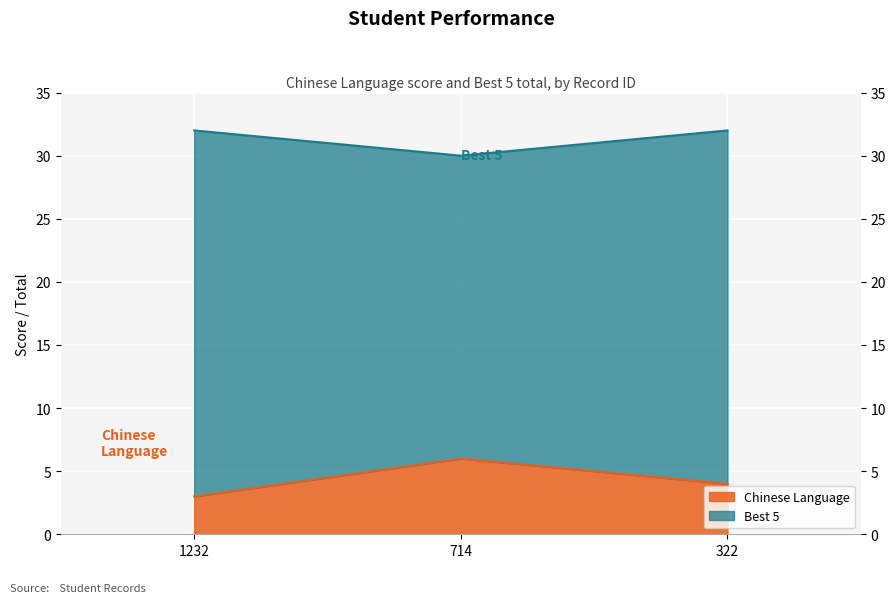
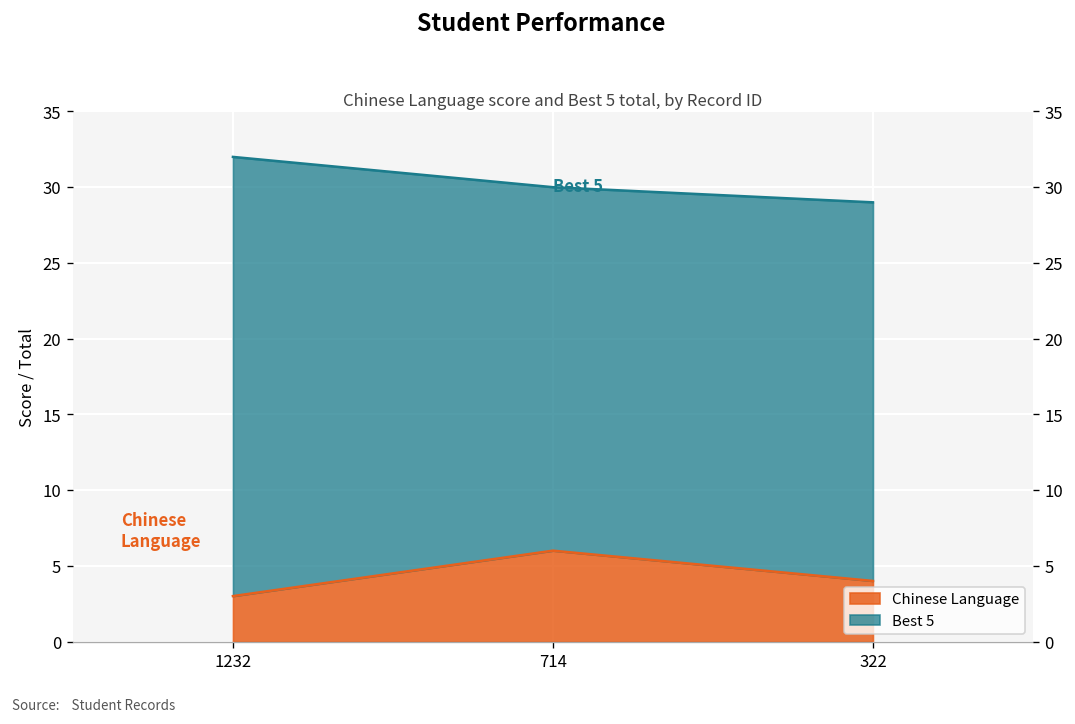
  {
    "Chinese Language": {
      "1232": 3,
      "714": 6,
      "322": 4
    },
    "Best 5": {
      "1232": 29,
-     "322": 28
+     "322": 25
    }
  }
